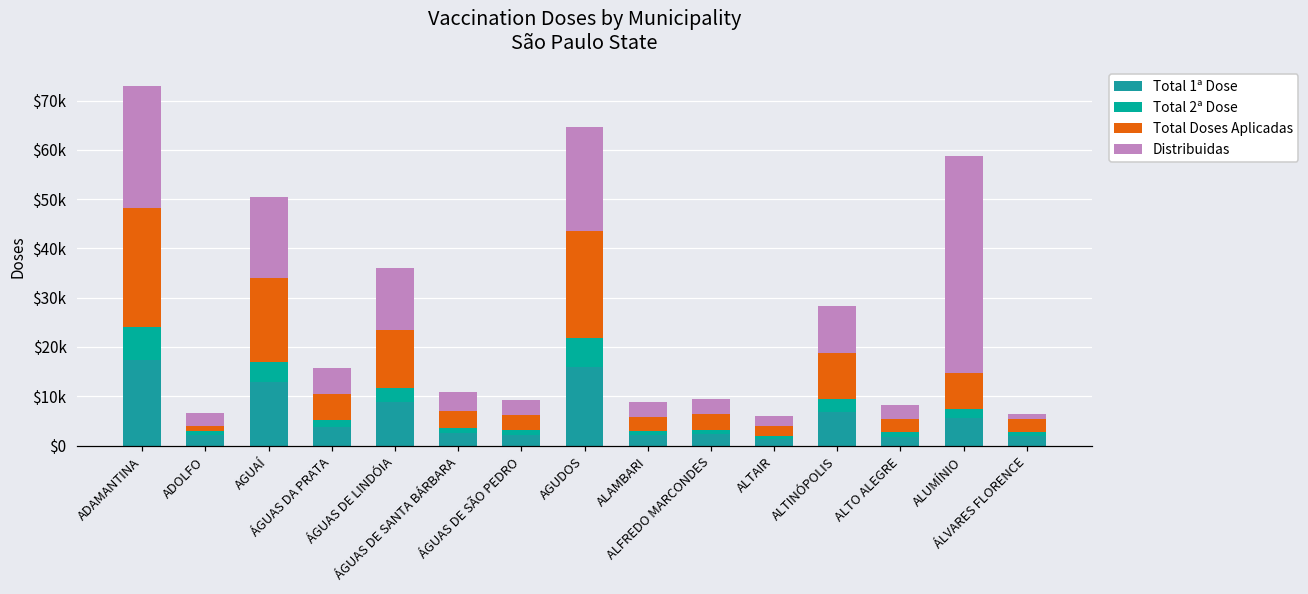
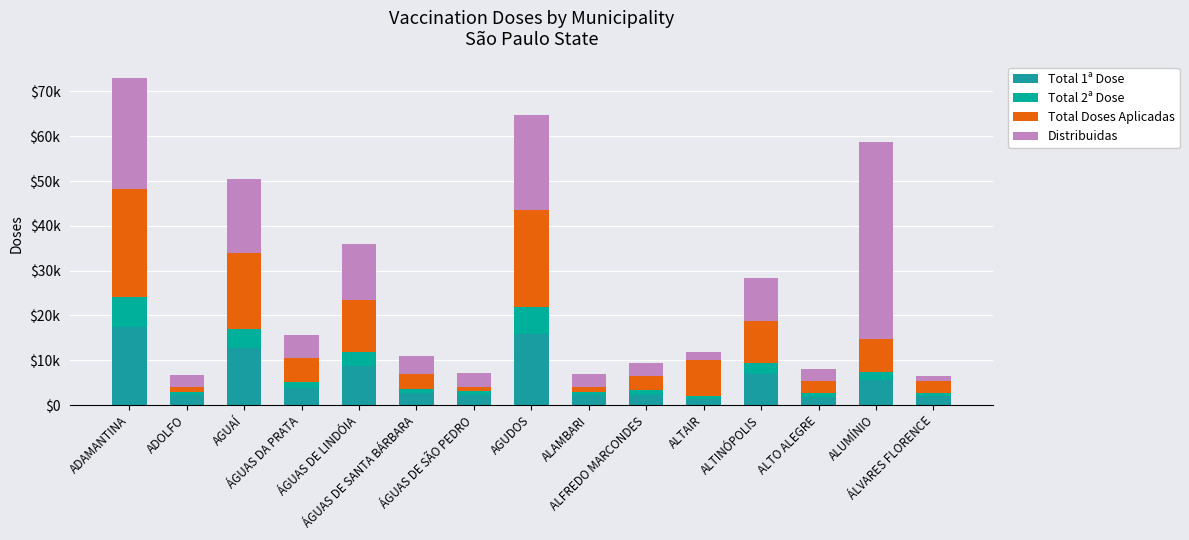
  {
    "Total Doses Aplicadas": {
      "ADAMANTINA": "$24000",
      "ADOLFO": "$1000",
      "AGUAÍ": "$17000",
      "ÁGUAS DA PRATA": "$5000",
      "ÁGUAS DE LINDÓIA": "$12000",
      "ÁGUAS DE SANTA BÁRBARA": "$3000",
-     "ÁGUAS DE SÃO PEDRO": "$3000",
+     "ÁGUAS DE SÃO PEDRO": "$1000",
      "AGUDOS": "$22000",
-     "ALAMBARI": "$3000",
+     "ALAMBARI": "$1000",
      "ALFREDO MARCONDES": "$3000",
-     "ALTAIR": "$2000",
+     "ALTAIR": "$8000",
      "ALTINÓPOLIS": "$9000",
      "ALTO ALEGRE": "$3000",
      "ALUMÍNIO": "$7000",
      "ÁLVARES FLORENCE": "$3000"
    },
    "Distribuidas": {
      "ADAMANTINA": "$25000",
      "ADOLFO": "$3000",
      "AGUAÍ": "$16000",
      "ÁGUAS DA PRATA": "$5000",
      "ÁGUAS DE LINDÓIA": "$13000",
      "ÁGUAS DE SANTA BÁRBARA": "$4000",
      "ÁGUAS DE SÃO PEDRO": "$3000",
      "AGUDOS": "$21000",
      "ALAMBARI": "$3000",
      "ALFREDO MARCONDES": "$3000",
      "ALTAIR": "$2000",
      "ALTINÓPOLIS": "$10000",
      "ALTO ALEGRE": "$3000",
      "ALUMÍNIO": "$44000",
      "ÁLVARES FLORENCE": "$1000"
    }
  }
